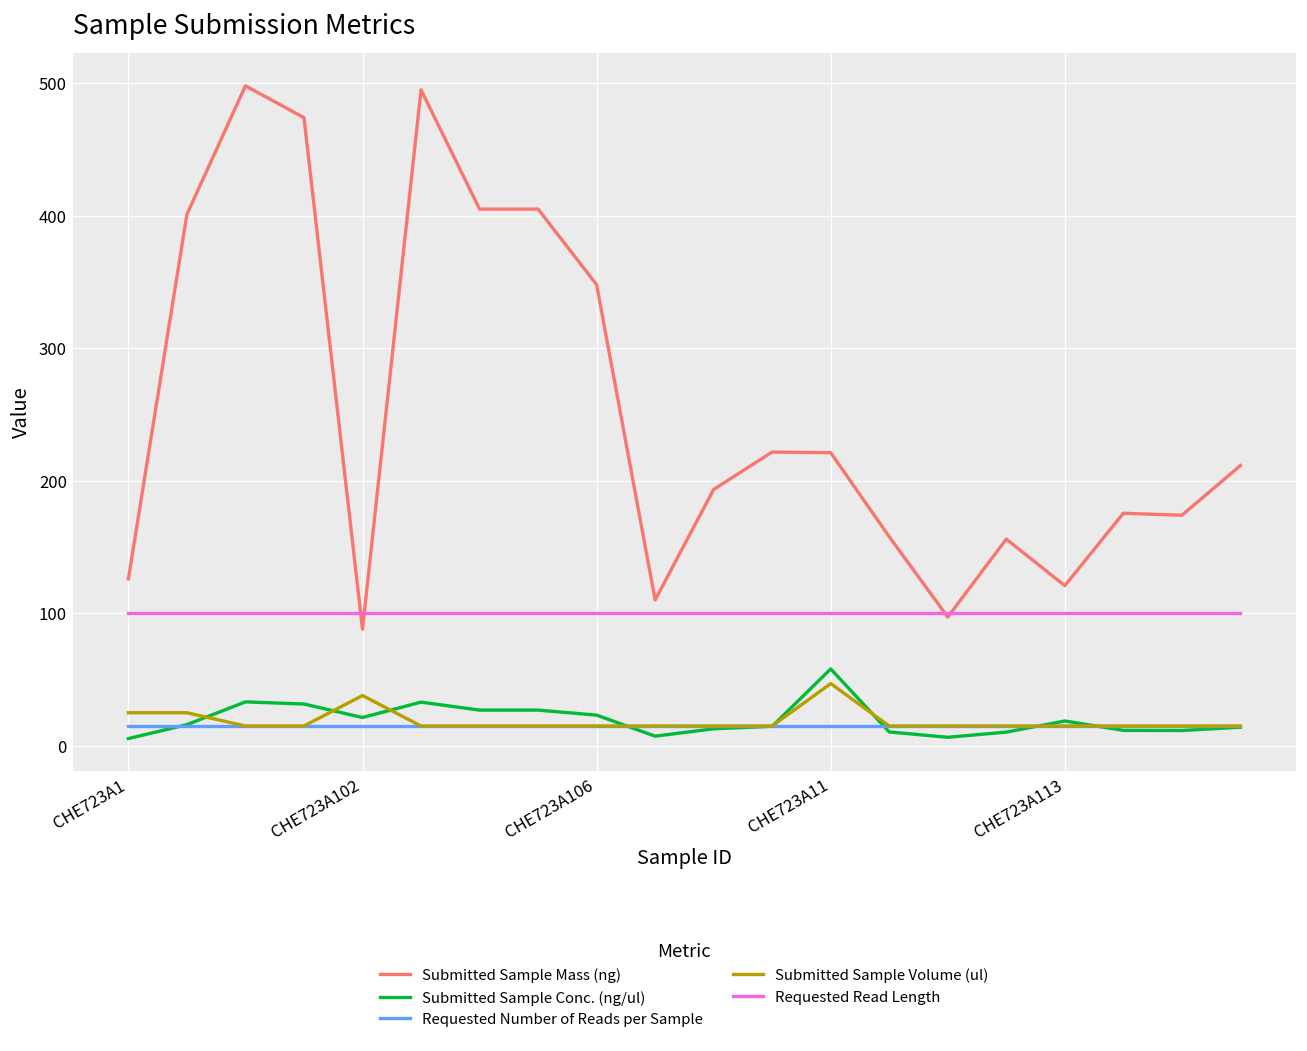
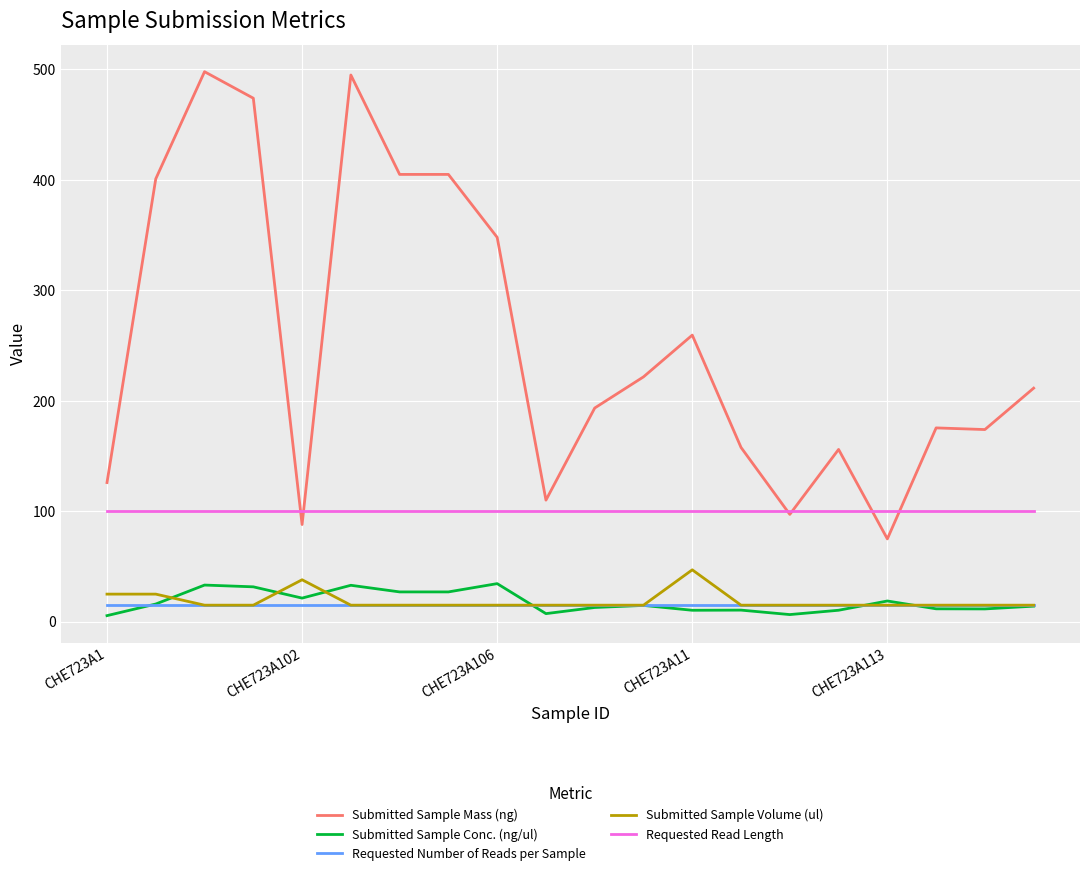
  {
    "Submitted Sample Mass (ng)": {
      "CHE723A1": 126,
      "CHE723A102": 88,
      "CHE723A106": 348,
-     "CHE723A11": 221,
-     "CHE723A113": 121
+     "CHE723A11": 260,
+     "CHE723A113": 75
    },
    "Submitted Sample Conc. (ng/ul)": {
      "CHE723A1": 6,
      "CHE723A102": 21,
-     "CHE723A106": 23,
-     "CHE723A11": 58,
+     "CHE723A106": 35,
+     "CHE723A11": 10,
      "CHE723A113": 19
    },
    "Requested Number of Reads per Sample": {
      "CHE723A1": 15,
      "CHE723A102": 15,
      "CHE723A11": 15
    },
    "Submitted Sample Volume (ul)": {
      "CHE723A1": 25,
      "CHE723A102": 38,
      "CHE723A11": 47
    },
    "Requested Read Length": {
      "CHE723A1": 100,
      "CHE723A102": 100,
      "CHE723A106": 100,
      "CHE723A11": 100,
      "CHE723A113": 100
    }
  }
